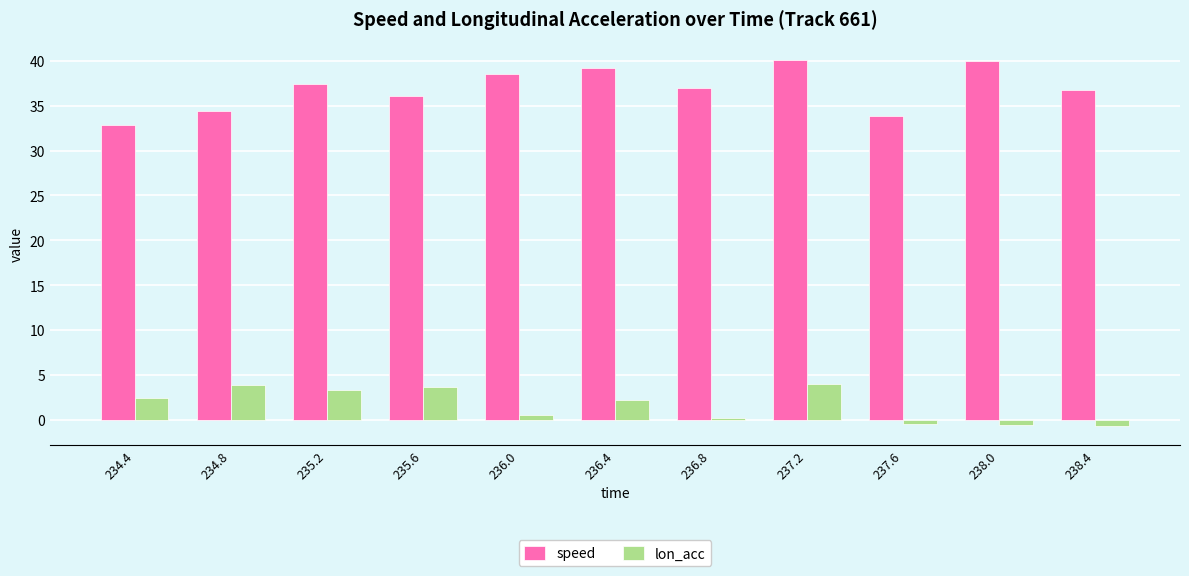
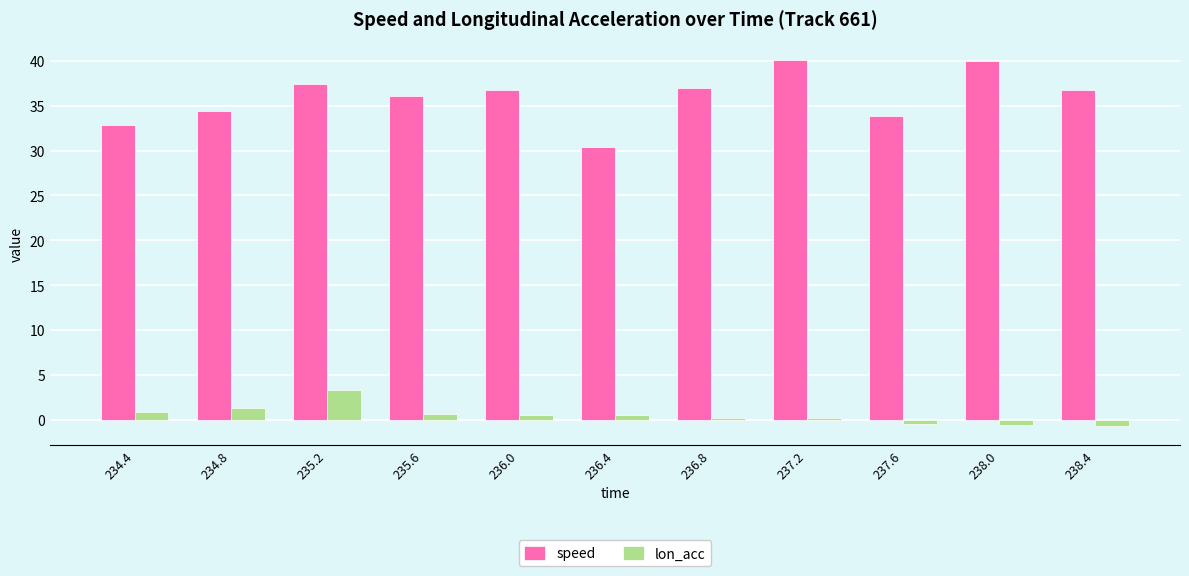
  {
    "speed": {
      "234.4": 33,
      "234.8": 34,
      "235.2": 37,
      "235.6": 36,
-     "236.0": 39,
-     "236.4": 39,
+     "236.0": 37,
+     "236.4": 30,
      "236.8": 37,
      "237.2": 40,
      "237.6": 34,
      "238.0": 40,
      "238.4": 37
    },
    "lon_acc": {
-     "234.4": 2,
-     "234.8": 4,
+     "234.4": 1,
+     "234.8": 1,
      "235.2": 3,
-     "235.6": 4,
+     "235.6": 1,
      "236.0": 1,
-     "236.4": 2,
-     "237.2": 4,
+     "236.4": 0,
+     "237.2": 0,
      "237.6": -1,
      "238.0": -1,
      "238.4": -1
    }
  }
